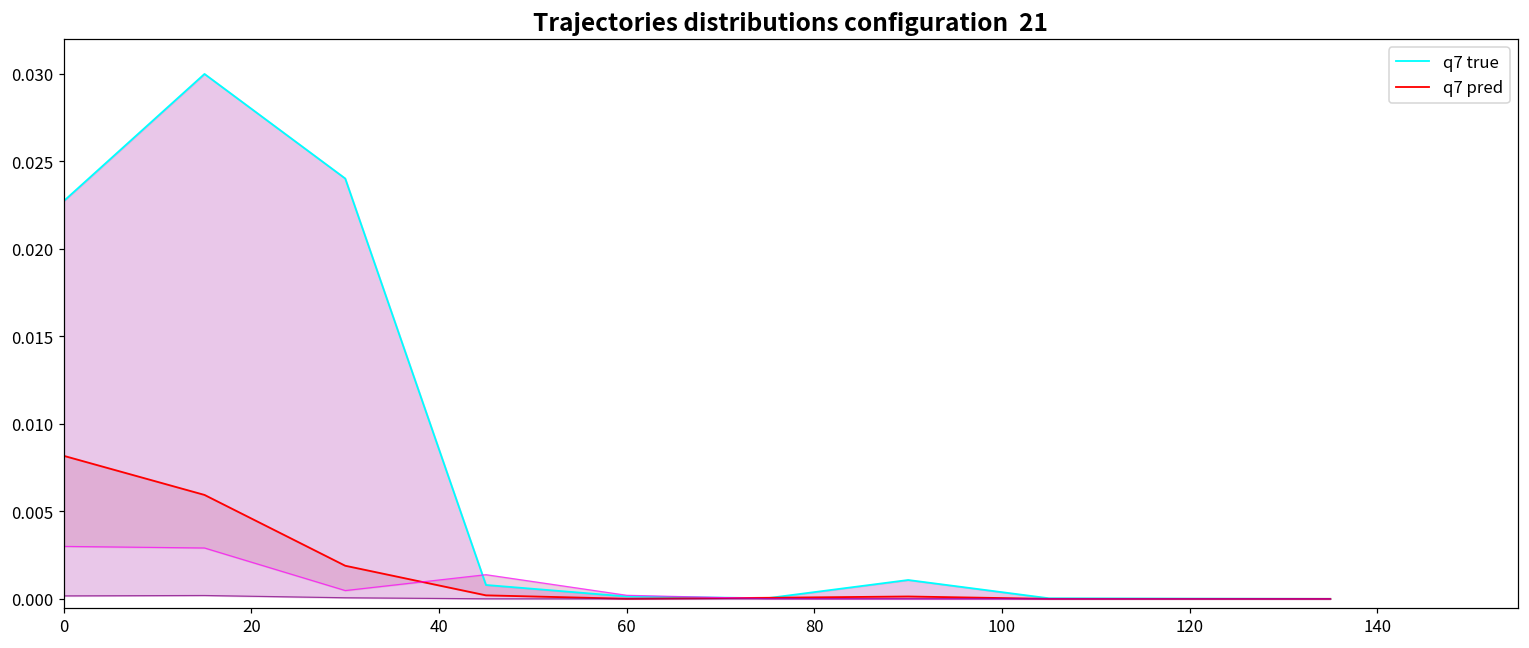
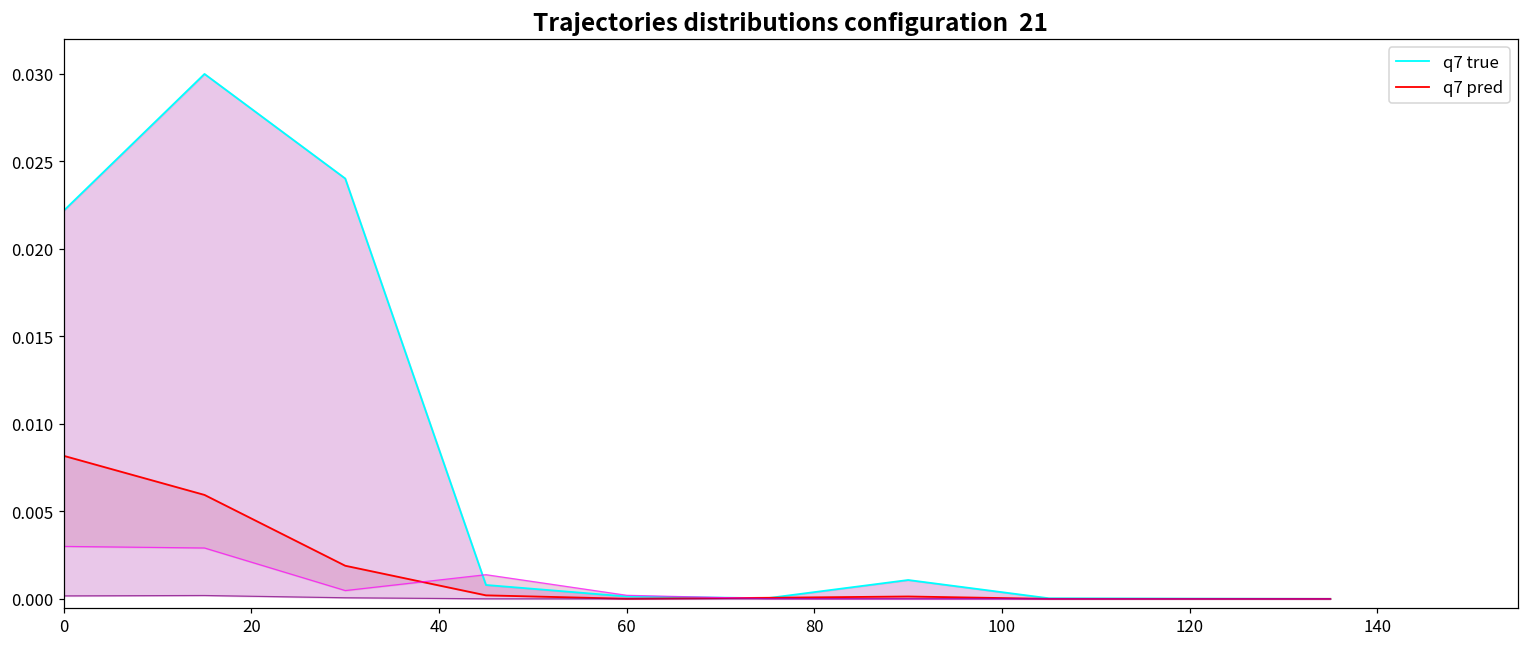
  {
    "q7 true": {
-     "0": 0.0227
+     "0": 0.0222
    }
  }
